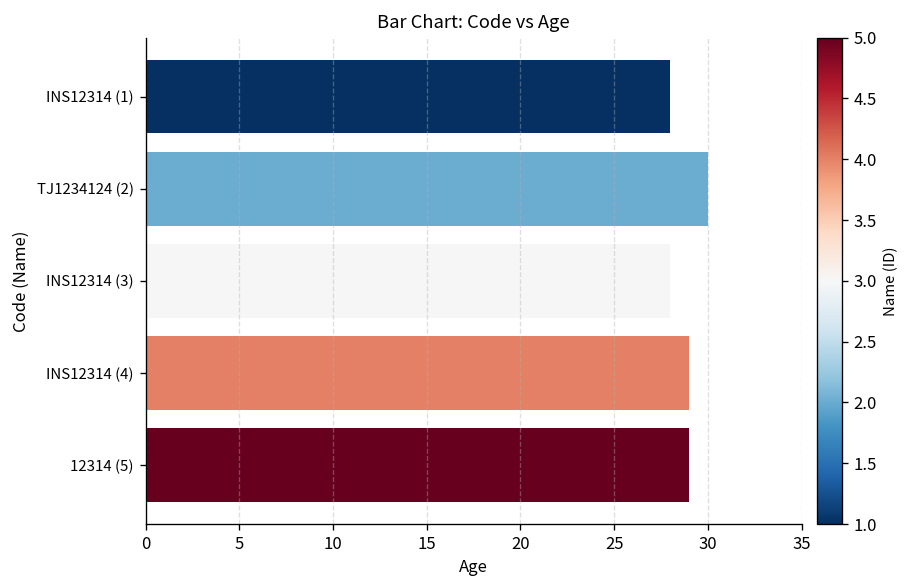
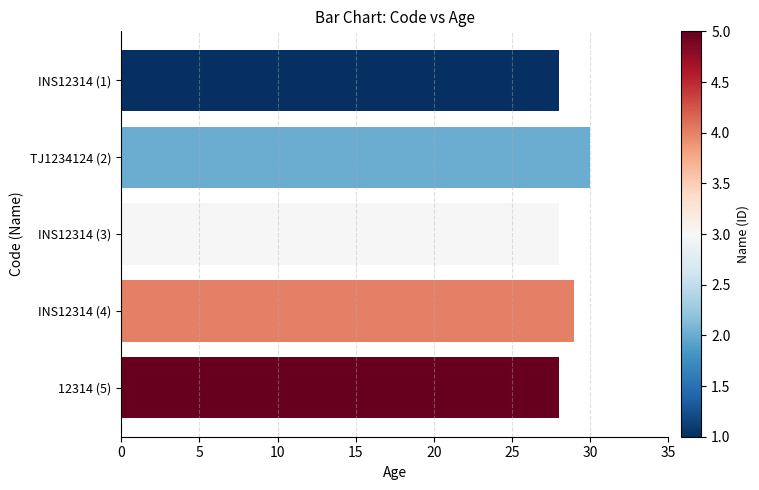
  {
    "INS12314 (1)": 28,
    "TJ1234124 (2)": 30,
    "INS12314 (3)": 28,
    "INS12314 (4)": 29,
-   "12314 (5)": 29
+   "12314 (5)": 28
  }
